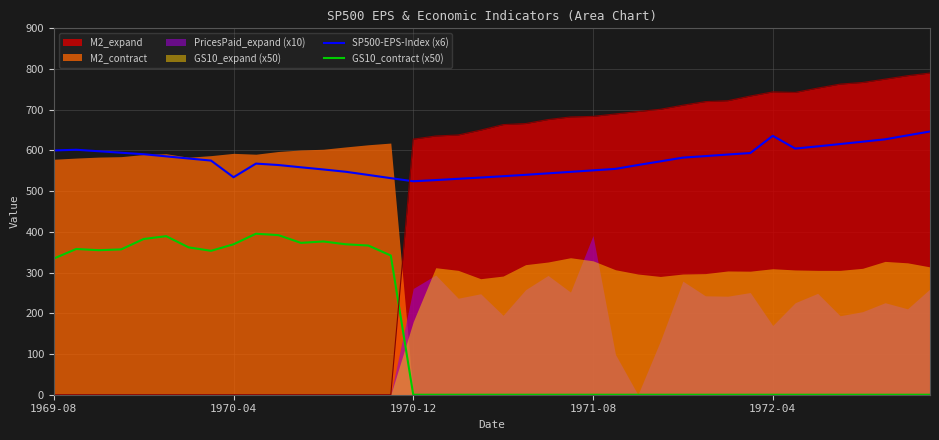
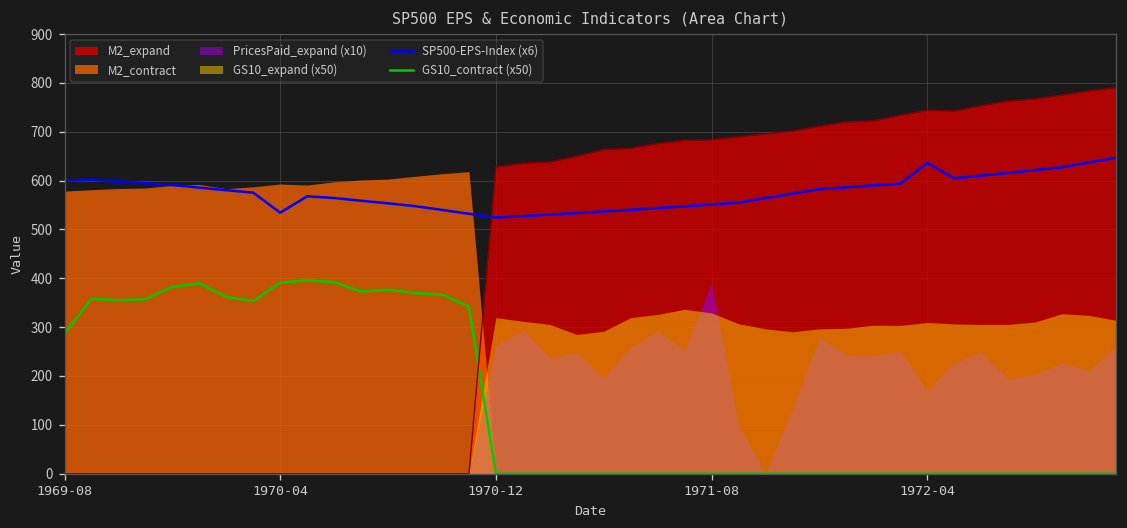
  {
    "SP500-EPS-Index (x6)": {
      "1969-08": 600,
      "1970-04": 530,
      "1970-12": 520,
      "1971-08": 550,
      "1972-04": 640
    },
    "M2_expand": {
      "1970-12": 630,
      "1971-08": 680,
      "1972-04": 740
    },
    "GS10_contract (x50)": {
-     "1969-08": 330,
-     "1970-04": 370
+     "1969-08": 290,
+     "1970-04": 390
    },
    "M2_contract": {
      "1969-08": 580,
      "1970-04": 590
    },
    "PricesPaid_expand (x10)": {
      "1970-12": 260,
      "1971-08": 390,
      "1972-04": 170
    },
    "GS10_expand (x50)": {
-     "1970-12": 180,
+     "1970-12": 320,
      "1971-08": 330,
      "1972-04": 310
    }
  }
